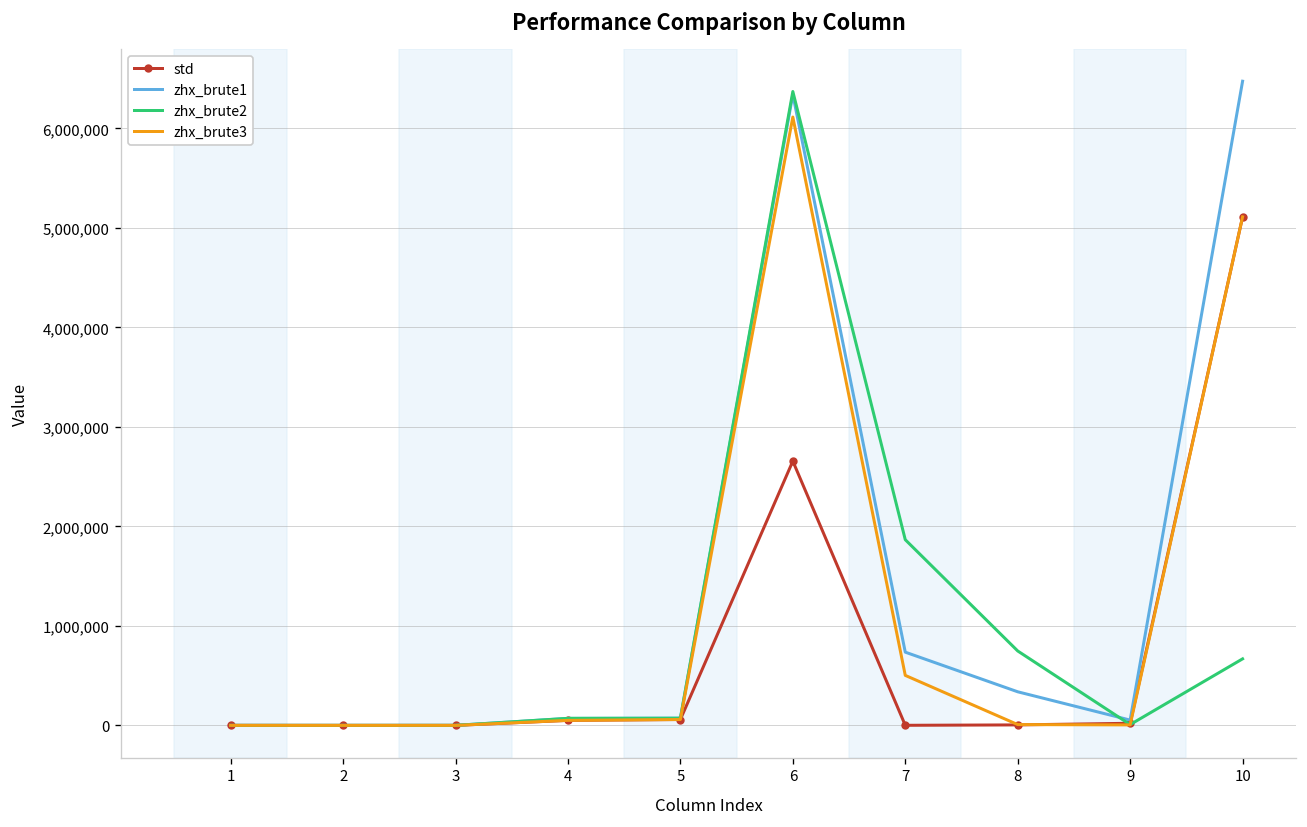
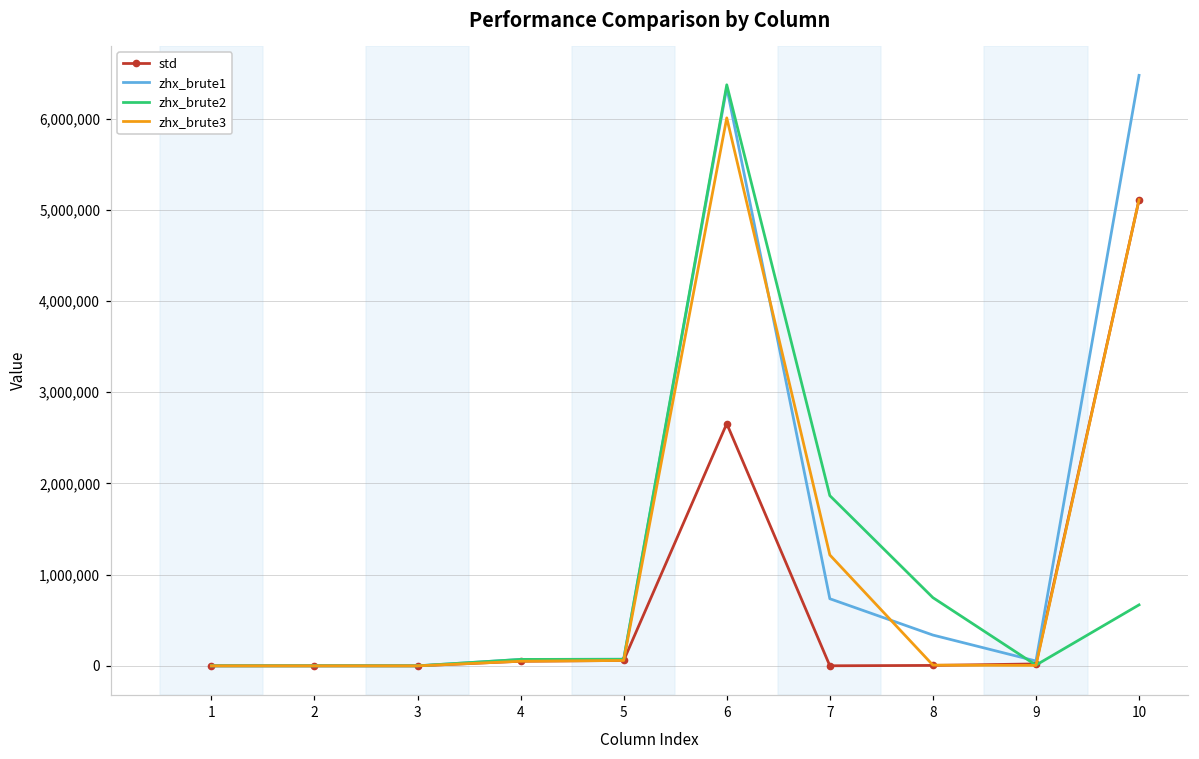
  {
    "std": {
      "6": "2,700,000",
      "7": "0"
    },
    "zhx_brute1": {
      "7": "700,000",
      "8": "300,000",
      "9": "100,000",
      "10": "6,500,000"
    },
    "zhx_brute2": {
      "7": "1,900,000",
      "8": "700,000",
      "10": "700,000"
    },
    "zhx_brute3": {
-     "6": "6,100,000",
-     "7": "500,000"
+     "6": "6,000,000",
+     "7": "1,200,000"
    }
  }
